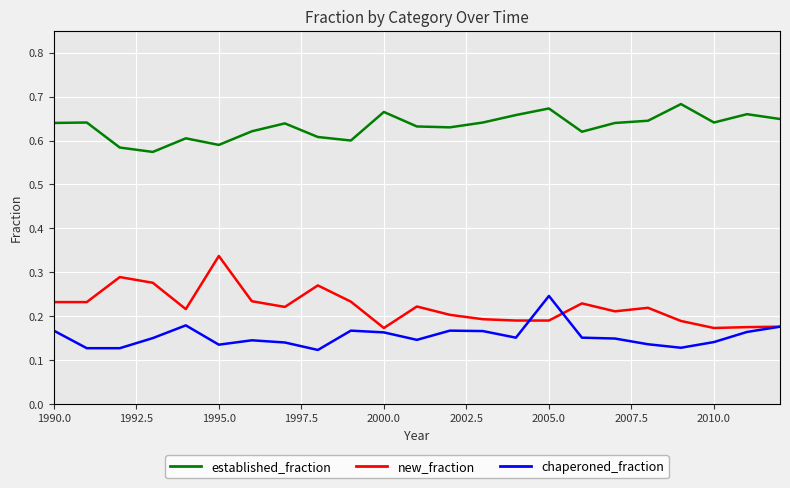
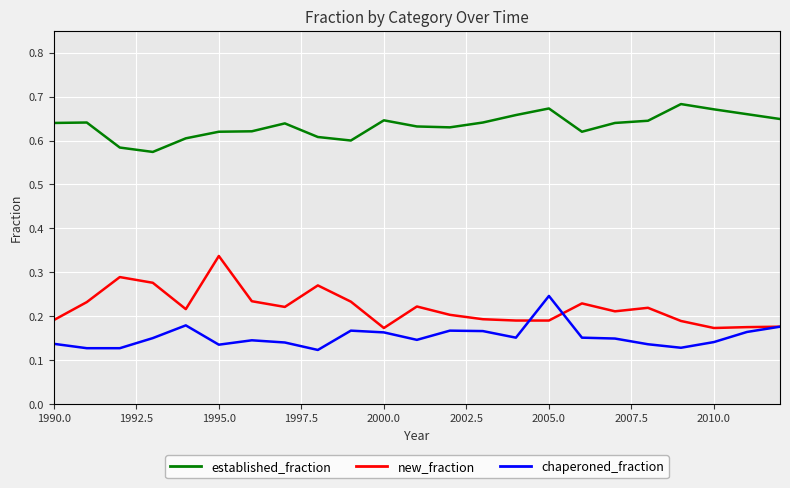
  {
    "established_fraction": {
      "1990.0": 0.64,
-     "1995.0": 0.59,
-     "2000.0": 0.67,
+     "1995.0": 0.62,
+     "2000.0": 0.65,
      "2005.0": 0.67,
-     "2010.0": 0.64
+     "2010.0": 0.67
    },
    "new_fraction": {
-     "1990.0": 0.23,
+     "1990.0": 0.19,
      "1995.0": 0.34,
      "2000.0": 0.17,
      "2005.0": 0.19,
      "2010.0": 0.17
    },
    "chaperoned_fraction": {
-     "1990.0": 0.17,
+     "1990.0": 0.14,
      "1995.0": 0.14,
      "2000.0": 0.16,
      "2005.0": 0.25,
      "2010.0": 0.14
    }
  }
